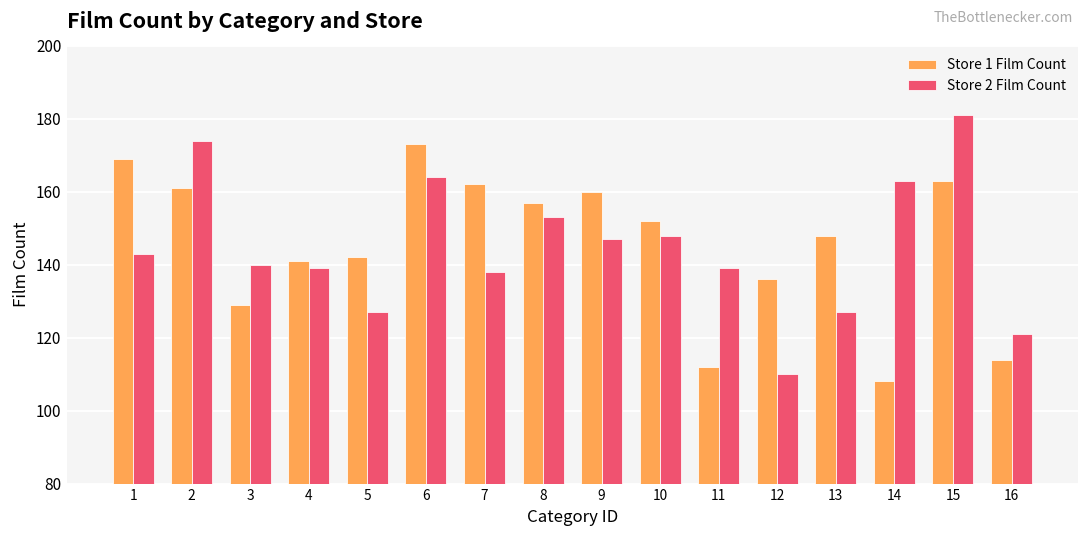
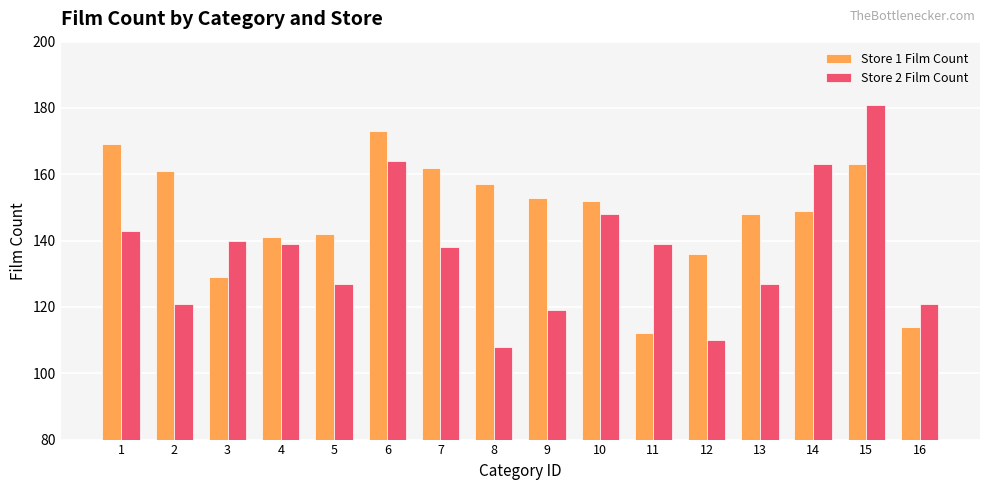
  {
    "Store 1 Film Count": {
      "1": 169,
      "2": 161,
      "3": 129,
      "4": 141,
      "5": 142,
      "6": 173,
      "7": 162,
      "8": 157,
-     "9": 160,
+     "9": 153,
      "10": 152,
      "11": 112,
      "12": 136,
      "13": 148,
-     "14": 108,
+     "14": 149,
      "15": 163,
      "16": 114
    },
    "Store 2 Film Count": {
      "1": 143,
-     "2": 174,
+     "2": 121,
      "3": 140,
      "4": 139,
      "5": 127,
      "6": 164,
      "7": 138,
-     "8": 153,
-     "9": 147,
+     "8": 108,
+     "9": 119,
      "10": 148,
      "11": 139,
      "12": 110,
      "13": 127,
      "14": 163,
      "15": 181,
      "16": 121
    }
  }
